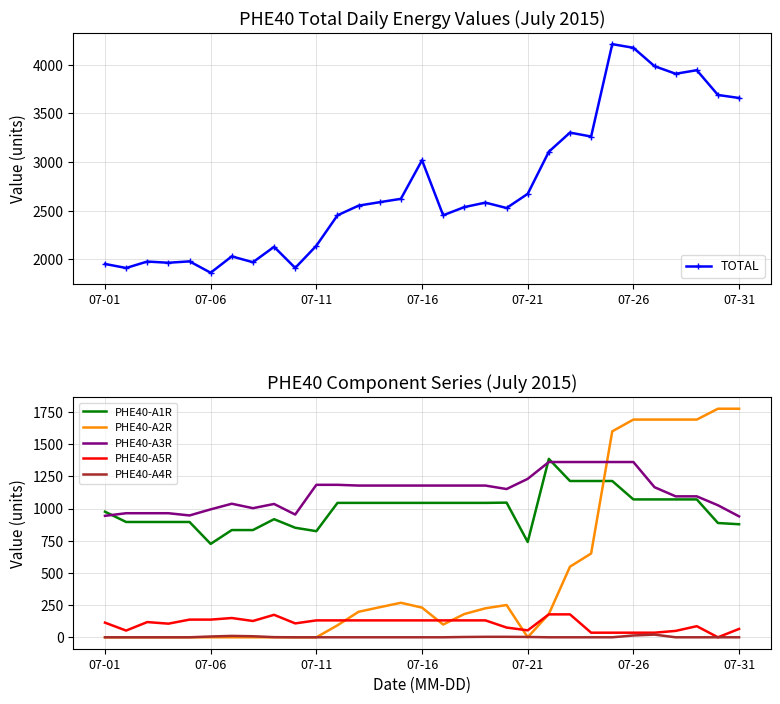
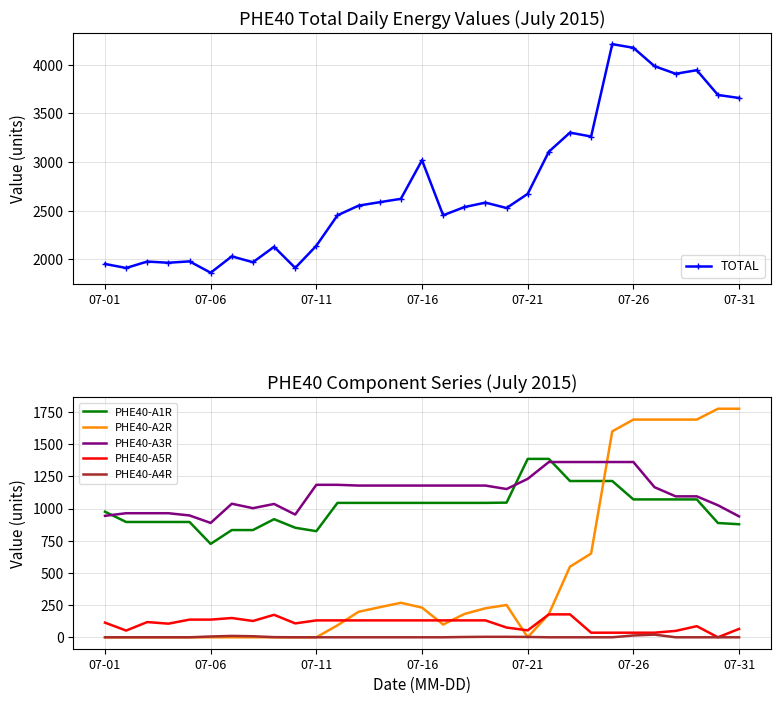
  {
    "PHE40 Total Daily Energy Values (July 2015)": {
      "07-01": 2000,
      "07-06": 1900,
      "07-11": 2100,
      "07-16": 3000,
      "07-21": 2700,
      "07-26": 4200,
      "07-31": 3700
    },
    "PHE40 Component Series (July 2015)": {
      "PHE40-A1R": {
        "07-01": 980,
        "07-06": 730,
        "07-11": 820,
        "07-16": 1040,
-       "07-21": 740,
+       "07-21": 1390,
        "07-26": 1070,
        "07-31": 880
      },
      "PHE40-A2R": {
        "07-16": 230,
        "07-26": 1690,
        "07-31": 1780
      },
      "PHE40-A3R": {
        "07-01": 940,
-       "07-06": 990,
+       "07-06": 890,
        "07-11": 1180,
        "07-16": 1180,
        "07-21": 1230,
        "07-26": 1360,
        "07-31": 940
      },
      "PHE40-A5R": {
        "07-01": 110,
        "07-06": 140,
        "07-11": 130,
        "07-16": 130,
        "07-21": 50,
        "07-26": 40,
        "07-31": 70
      },
      "PHE40-A4R": {
        "07-16": 0,
        "07-26": 10,
        "07-31": 0
      }
    }
  }
